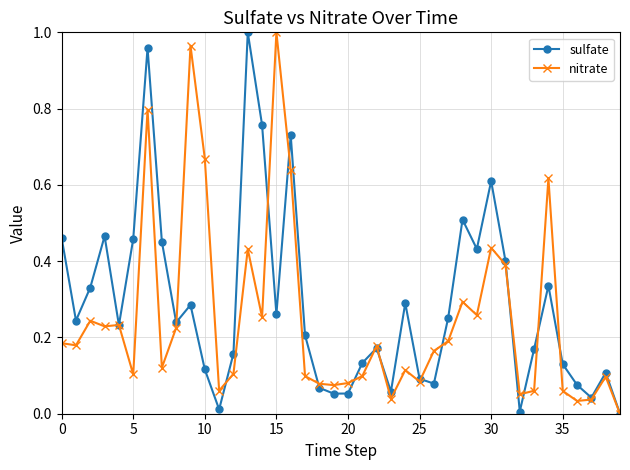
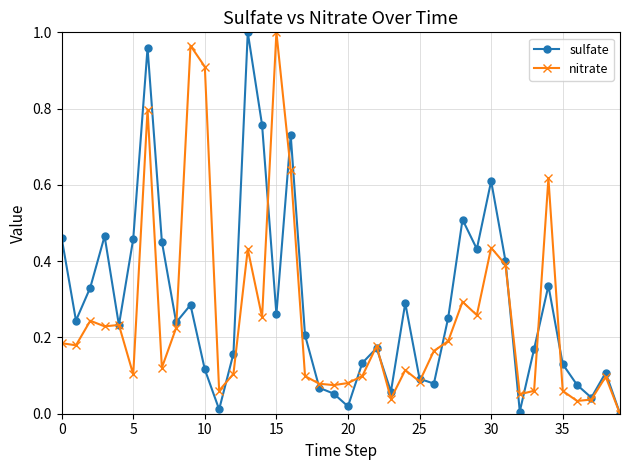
  {
    "sulfate": {
      "0": 0.46,
      "5": 0.46,
      "10": 0.12,
      "15": 0.26,
-     "20": 0.05,
+     "20": 0.02,
      "25": 0.09,
      "30": 0.61,
      "35": 0.13
    },
    "nitrate": {
      "0": 0.18,
      "5": 0.10,
-     "10": 0.67,
+     "10": 0.91,
      "15": 1.00,
      "20": 0.08,
      "25": 0.08,
      "30": 0.44,
      "35": 0.06
    }
  }
